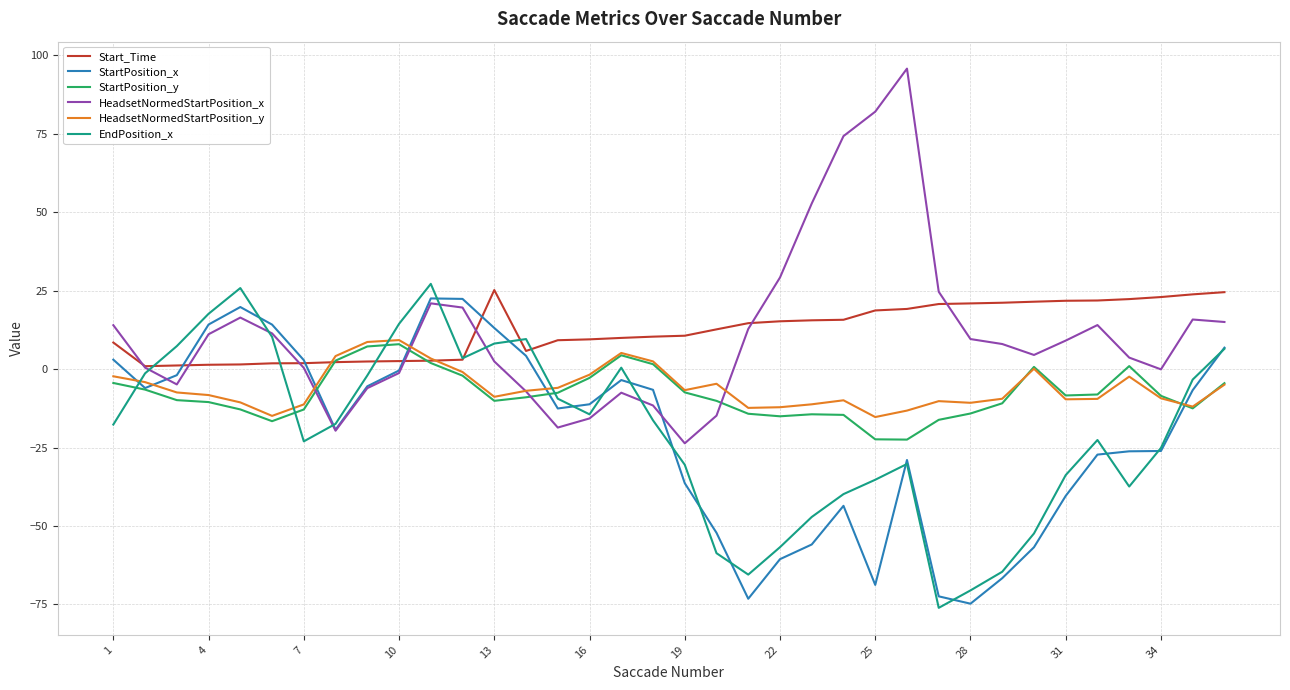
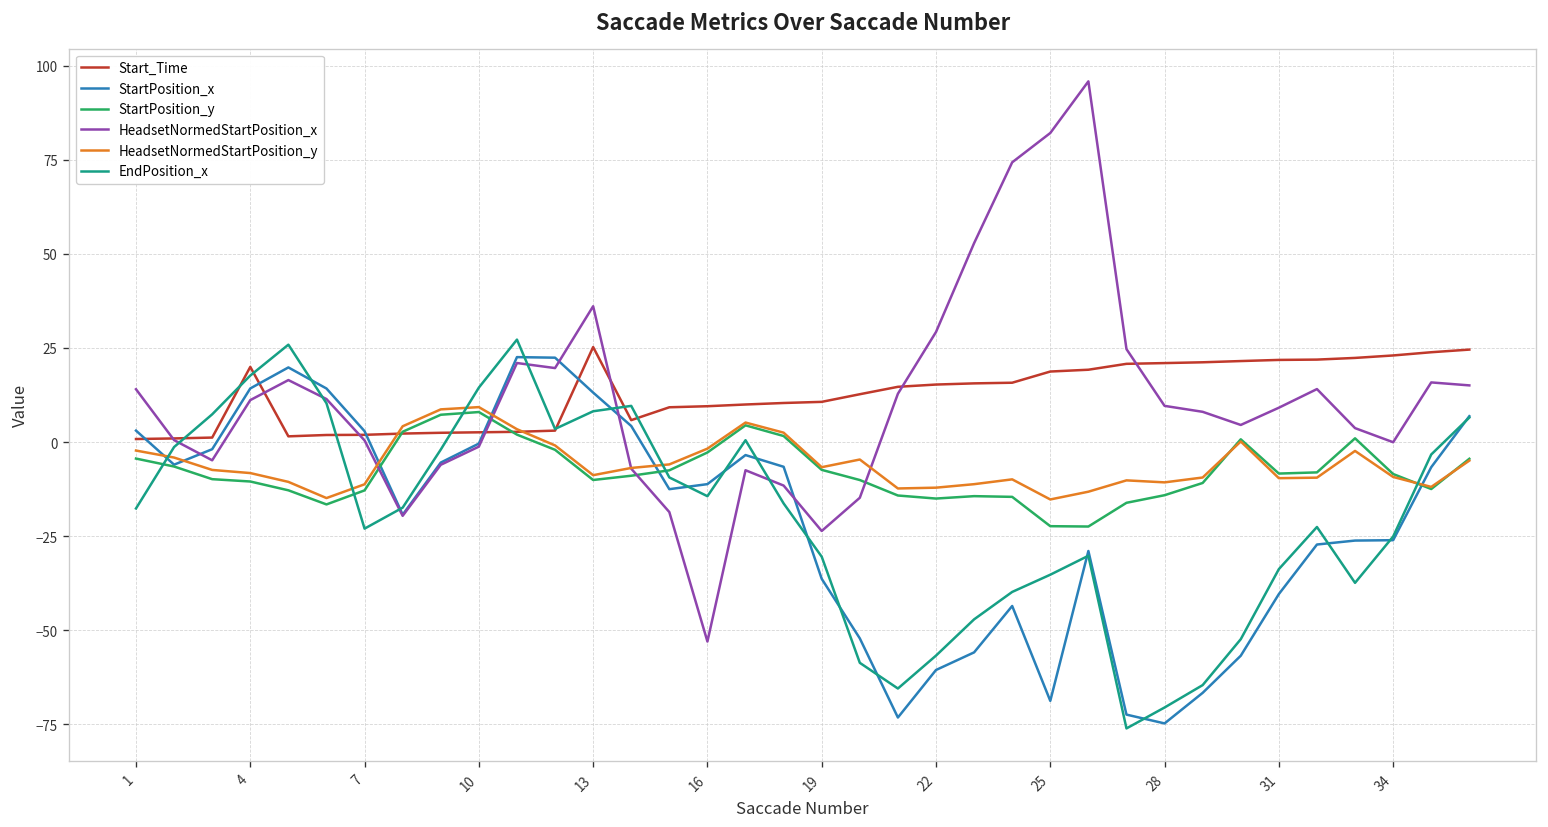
  {
    "Start_Time": {
-     "1": 9,
-     "4": 1,
+     "1": 1,
+     "4": 20,
      "7": 2,
      "10": 3,
      "13": 25,
      "16": 10,
      "19": 11,
      "22": 15,
      "25": 19,
      "28": 21,
      "31": 22,
      "34": 23
    },
    "StartPosition_x": {
      "1": 3,
      "4": 14,
      "7": 3,
      "13": 13,
      "16": -11,
      "19": -36,
      "22": -61,
      "25": -69,
      "28": -75,
      "31": -40,
      "34": -26
    },
    "HeadsetNormedStartPosition_x": {
      "1": 14,
      "4": 11,
      "7": 0,
-     "13": 2,
-     "16": -16,
+     "13": 36,
+     "16": -53,
      "19": -24,
      "22": 29,
      "25": 82,
      "28": 10,
      "31": 9,
      "34": 0
    },
    "HeadsetNormedStartPosition_y": {
      "1": -2,
      "4": -8,
      "7": -11,
      "10": 9,
      "13": -9,
      "16": -2,
      "22": -12,
      "25": -15,
      "28": -11,
      "31": -10
    }
  }
